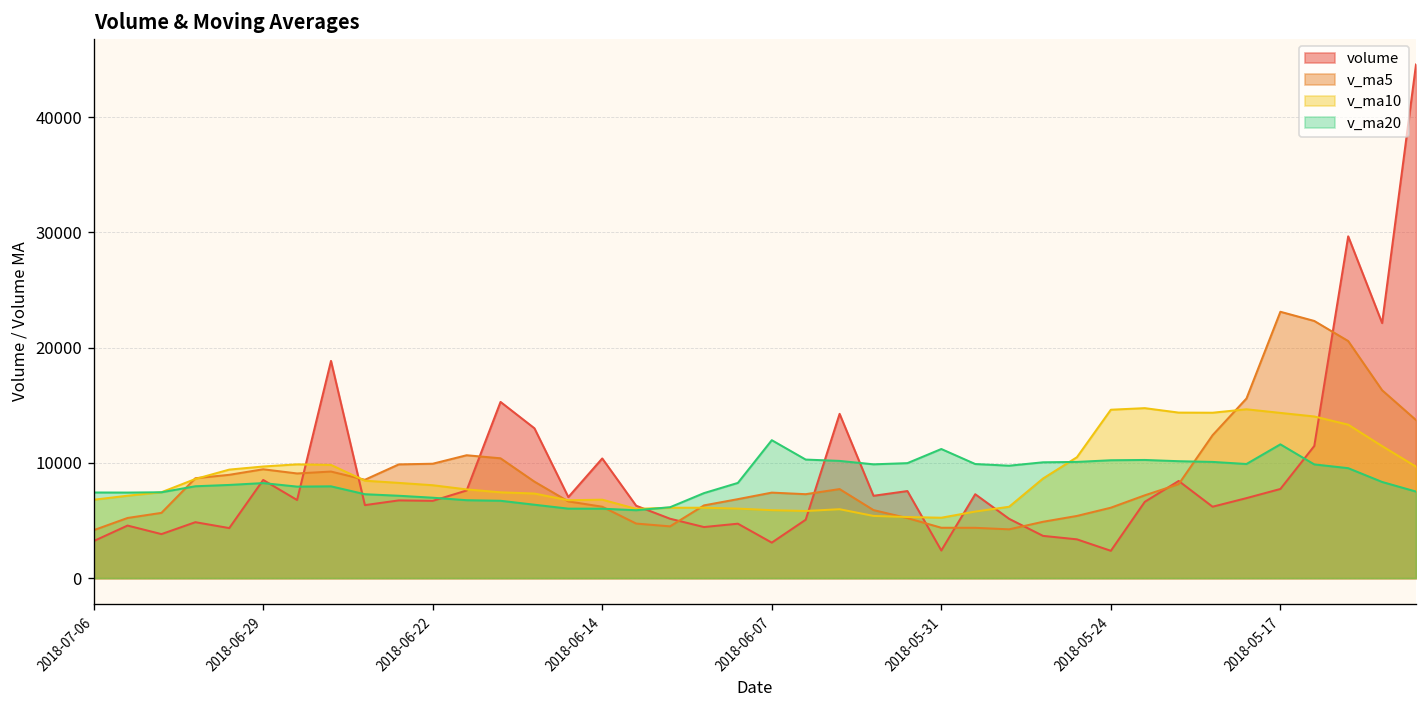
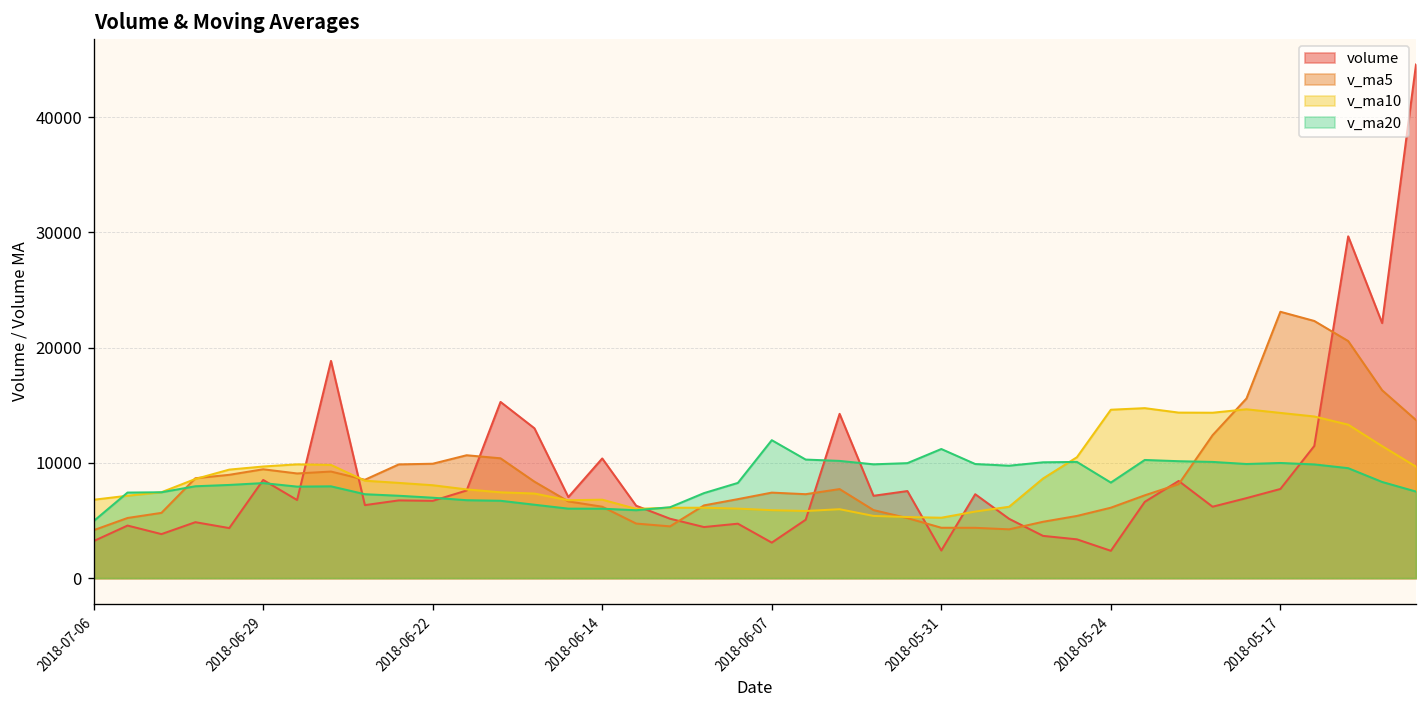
  {
    "v_ma20": {
-     "2018-07-06": 7000,
+     "2018-07-06": 5000,
      "2018-06-29": 8000,
      "2018-06-22": 7000,
      "2018-06-07": 12000,
      "2018-05-31": 11000,
-     "2018-05-24": 10000,
-     "2018-05-17": 12000
+     "2018-05-24": 8000,
+     "2018-05-17": 10000
    }
  }
